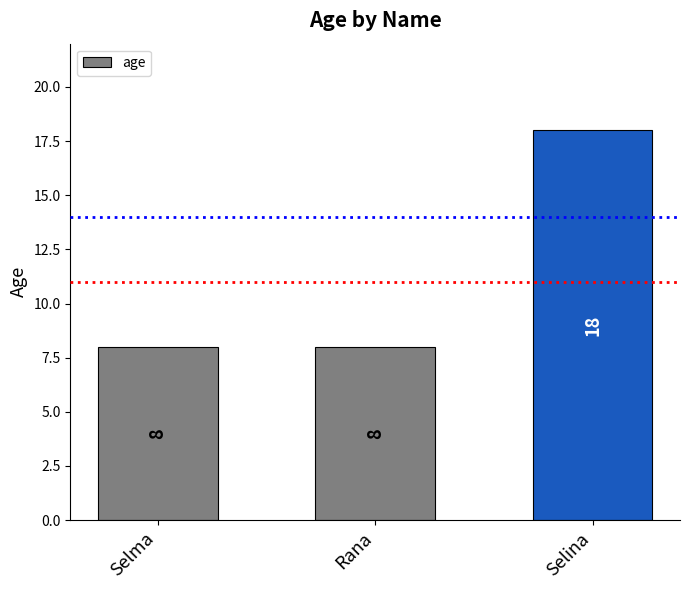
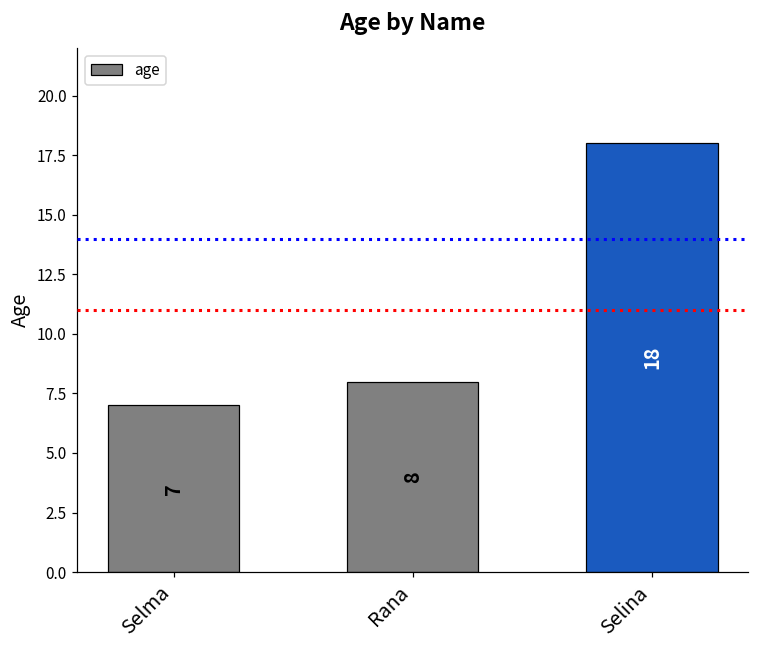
  {
-   "Selma": 8,
+   "Selma": 7,
    "Rana": 8,
    "Selina": 18
  }
